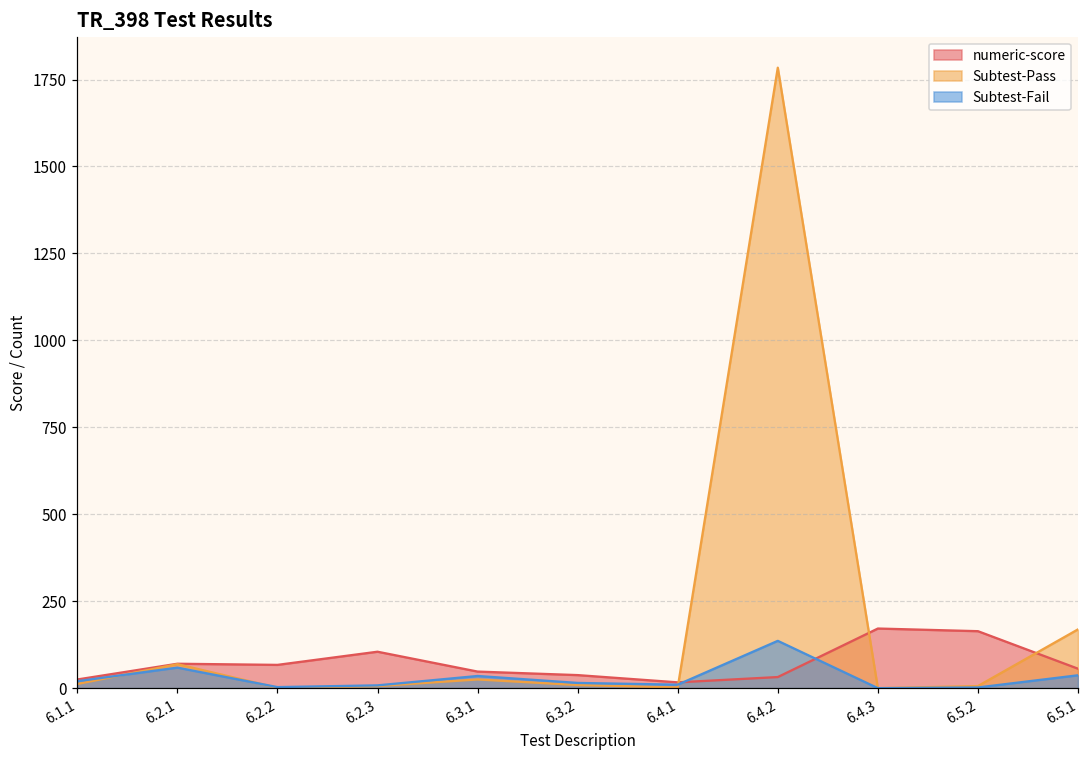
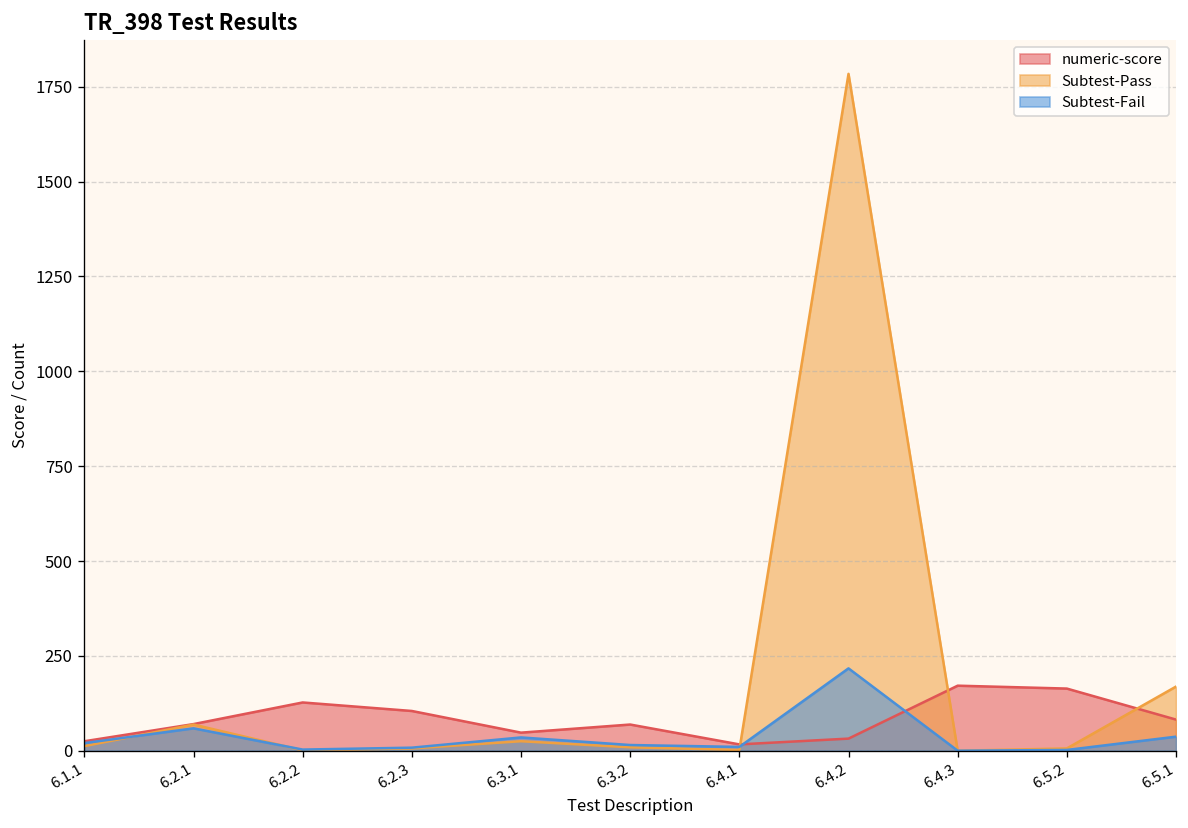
  {
    "numeric-score": {
-     "6.2.2": 70,
+     "6.2.2": 130,
      "6.2.3": 100,
      "6.3.1": 50,
-     "6.3.2": 40,
+     "6.3.2": 70,
      "6.4.2": 30,
      "6.4.3": 170,
      "6.5.2": 160,
-     "6.5.1": 60
+     "6.5.1": 80
    },
    "Subtest-Pass": {
      "6.3.1": 30,
      "6.4.1": 0,
      "6.4.2": 1780,
      "6.5.1": 170
    },
    "Subtest-Fail": {
      "6.2.1": 60,
      "6.3.1": 40,
-     "6.4.2": 140,
+     "6.4.2": 220,
      "6.5.1": 40
    }
  }
